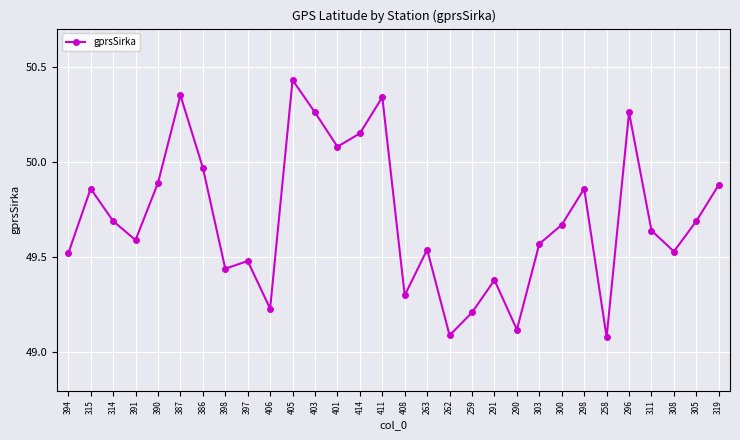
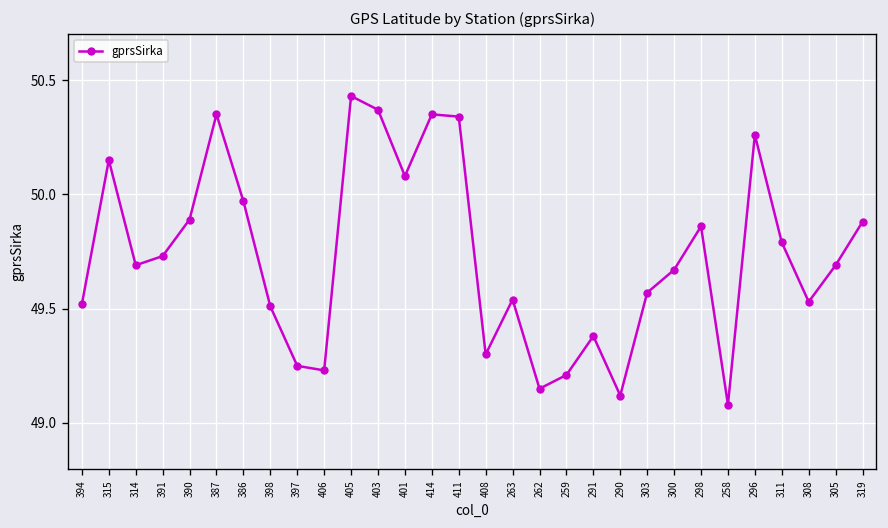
  {
    "394": 49.52,
-   "315": 49.86,
+   "315": 50.15,
    "314": 49.69,
-   "391": 49.59,
+   "391": 49.73,
    "390": 49.89,
    "387": 50.35,
    "386": 49.97,
-   "398": 49.44,
-   "397": 49.48,
+   "398": 49.51,
+   "397": 49.25,
    "406": 49.23,
    "405": 50.43,
-   "403": 50.26,
+   "403": 50.37,
    "401": 50.08,
-   "414": 50.15,
+   "414": 50.35,
    "411": 50.34,
    "408": 49.30,
    "263": 49.54,
-   "262": 49.09,
+   "262": 49.15,
    "259": 49.21,
    "291": 49.38,
    "290": 49.12,
    "303": 49.57,
    "300": 49.67,
    "298": 49.86,
    "258": 49.08,
    "296": 50.26,
-   "311": 49.64,
+   "311": 49.79,
    "308": 49.53,
    "305": 49.69,
    "319": 49.88
  }
